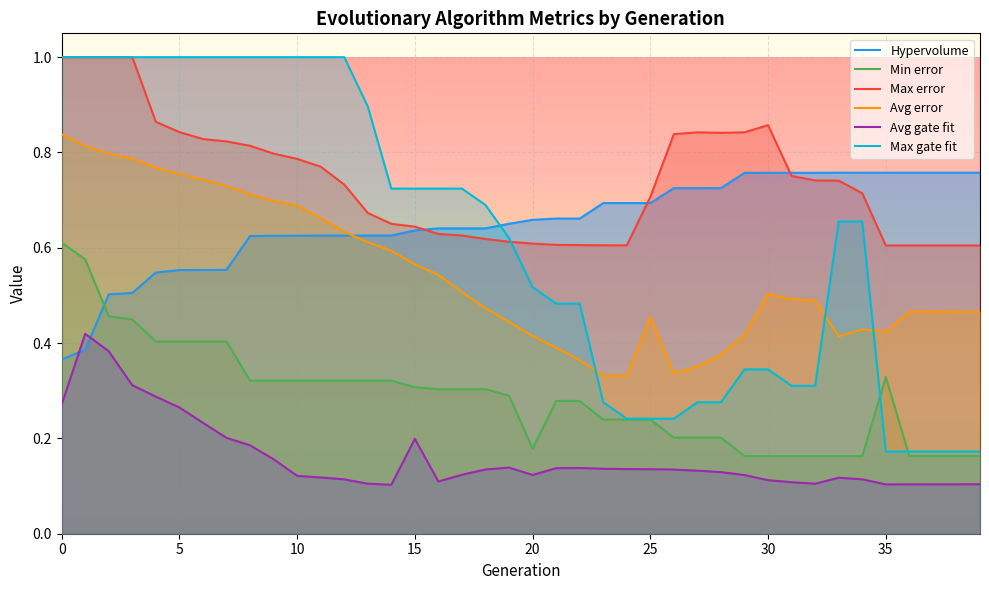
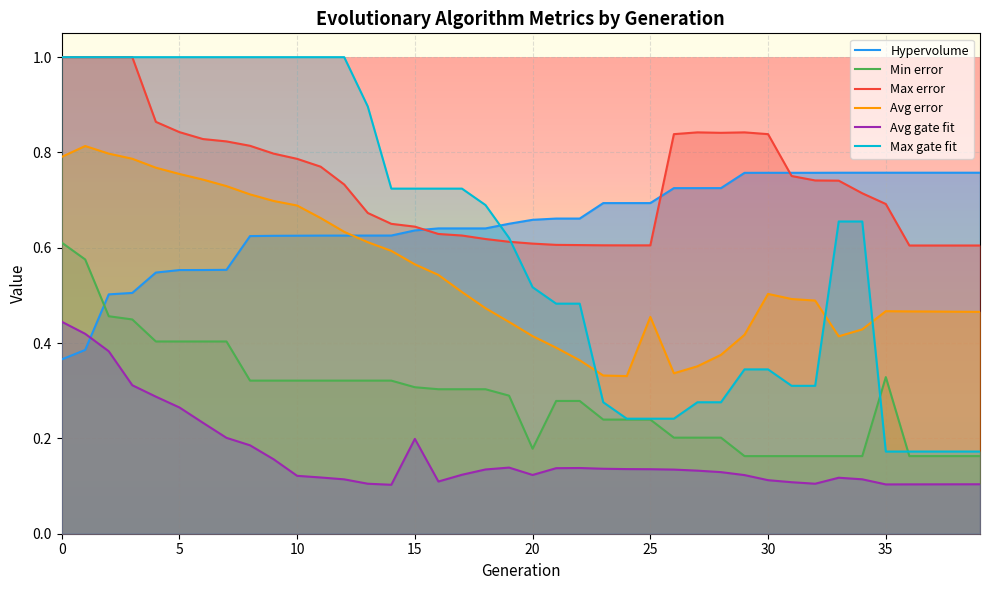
  {
    "Min error": {
      "0": 0.61,
      "5": 0.40,
      "10": 0.32,
      "15": 0.31,
      "20": 0.18,
      "30": 0.16,
      "35": 0.33
    },
    "Max error": {
      "5": 0.84,
      "10": 0.79,
      "15": 0.64,
      "20": 0.61,
-     "25": 0.71,
-     "30": 0.86,
-     "35": 0.60
+     "25": 0.61,
+     "30": 0.84,
+     "35": 0.69
    },
    "Avg error": {
-     "0": 0.84,
+     "0": 0.79,
      "5": 0.75,
      "10": 0.69,
      "15": 0.57,
      "20": 0.41,
      "25": 0.46,
      "30": 0.50,
-     "35": 0.42
+     "35": 0.47
    },
    "Avg gate fit": {
-     "0": 0.27,
+     "0": 0.44,
      "5": 0.26,
      "10": 0.12,
      "15": 0.20,
      "20": 0.12,
      "25": 0.14,
      "30": 0.11,
      "35": 0.10
    }
  }
